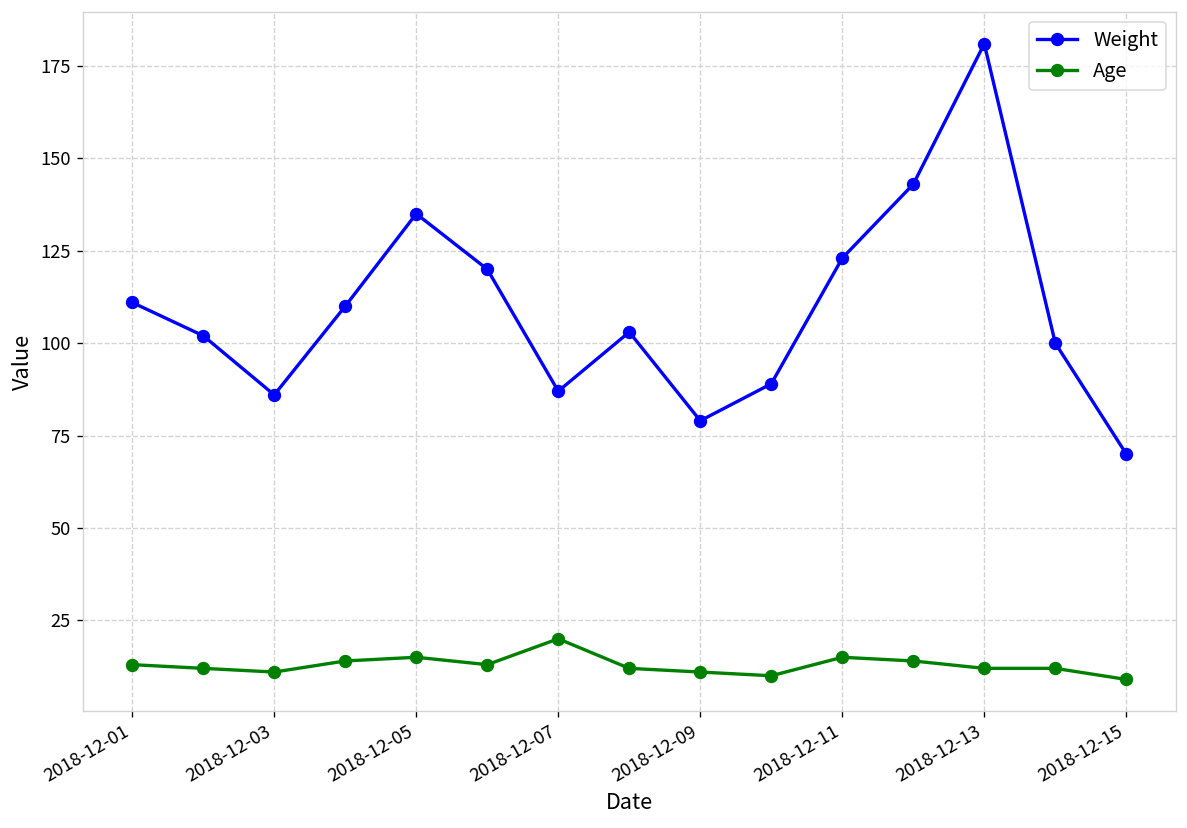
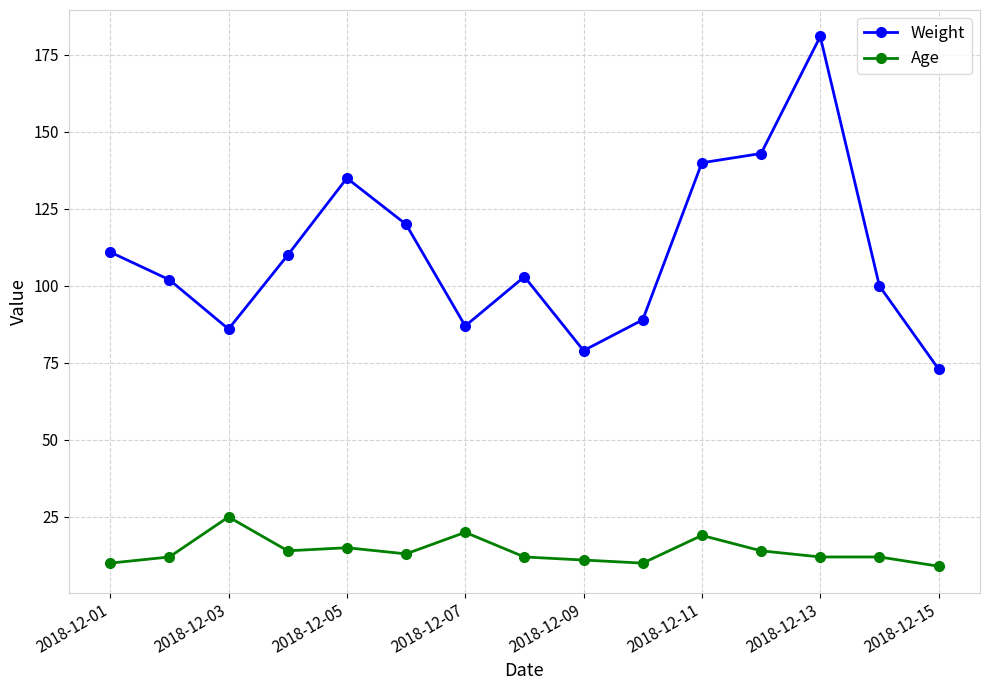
  {
    "Weight": {
      "2018-12-01": 111,
      "2018-12-03": 86,
      "2018-12-05": 135,
      "2018-12-07": 87,
      "2018-12-09": 79,
-     "2018-12-11": 123,
+     "2018-12-11": 140,
      "2018-12-13": 181,
-     "2018-12-15": 70
+     "2018-12-15": 73
    },
    "Age": {
-     "2018-12-01": 13,
-     "2018-12-03": 11,
+     "2018-12-01": 10,
+     "2018-12-03": 25,
      "2018-12-05": 15,
      "2018-12-07": 20,
      "2018-12-09": 11,
-     "2018-12-11": 15,
+     "2018-12-11": 19,
      "2018-12-13": 12,
      "2018-12-15": 9
    }
  }
